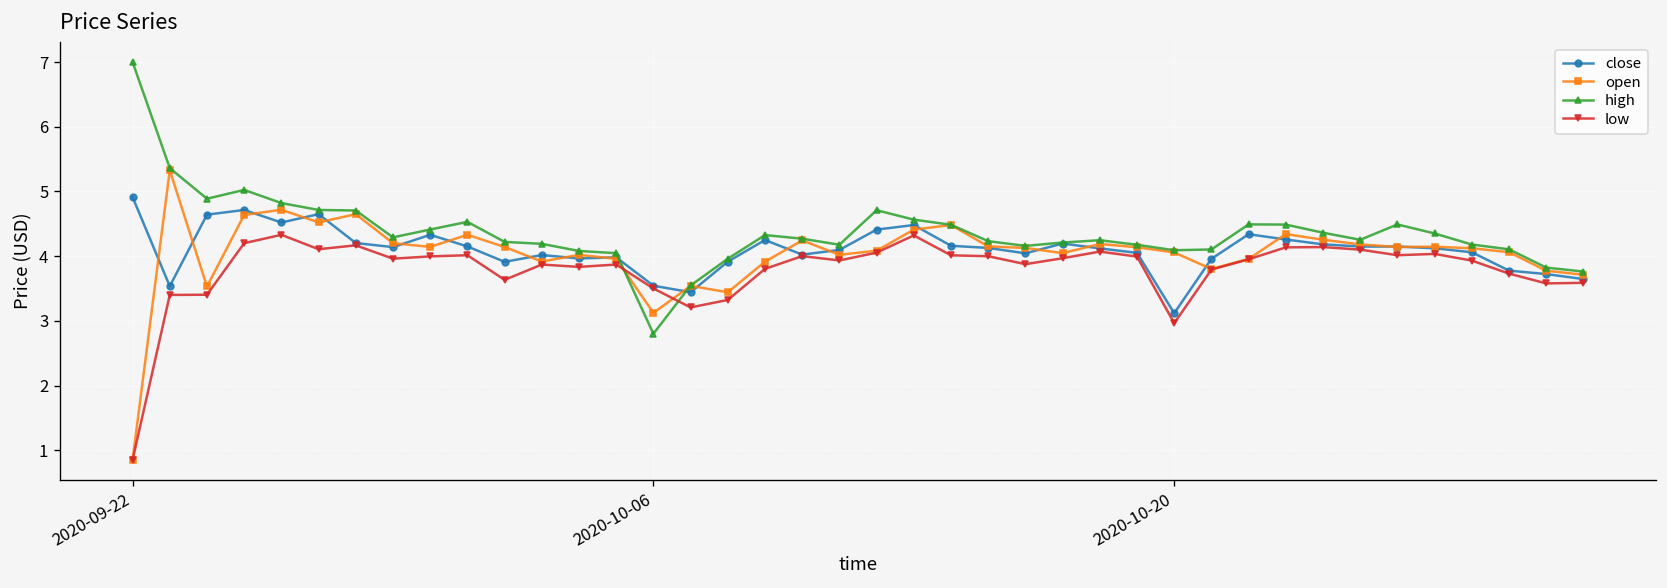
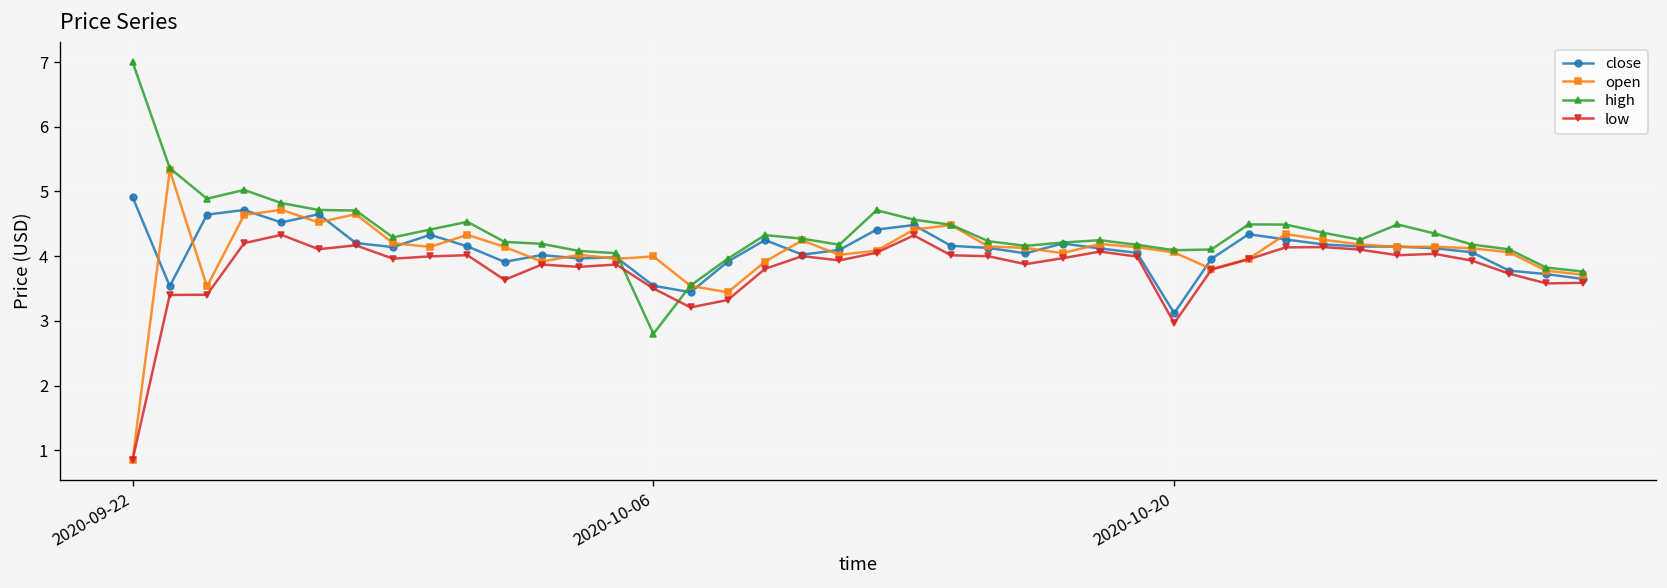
  {
    "close": {
      "2020-09-22": 4.9,
      "2020-10-20": 3.1
    },
    "open": {
-     "2020-10-06": 3.1
+     "2020-10-06": 4.0
    },
    "high": {
      "2020-09-22": 7.0,
      "2020-10-06": 2.8
    },
    "low": {
      "2020-10-20": 3.0
    }
  }
